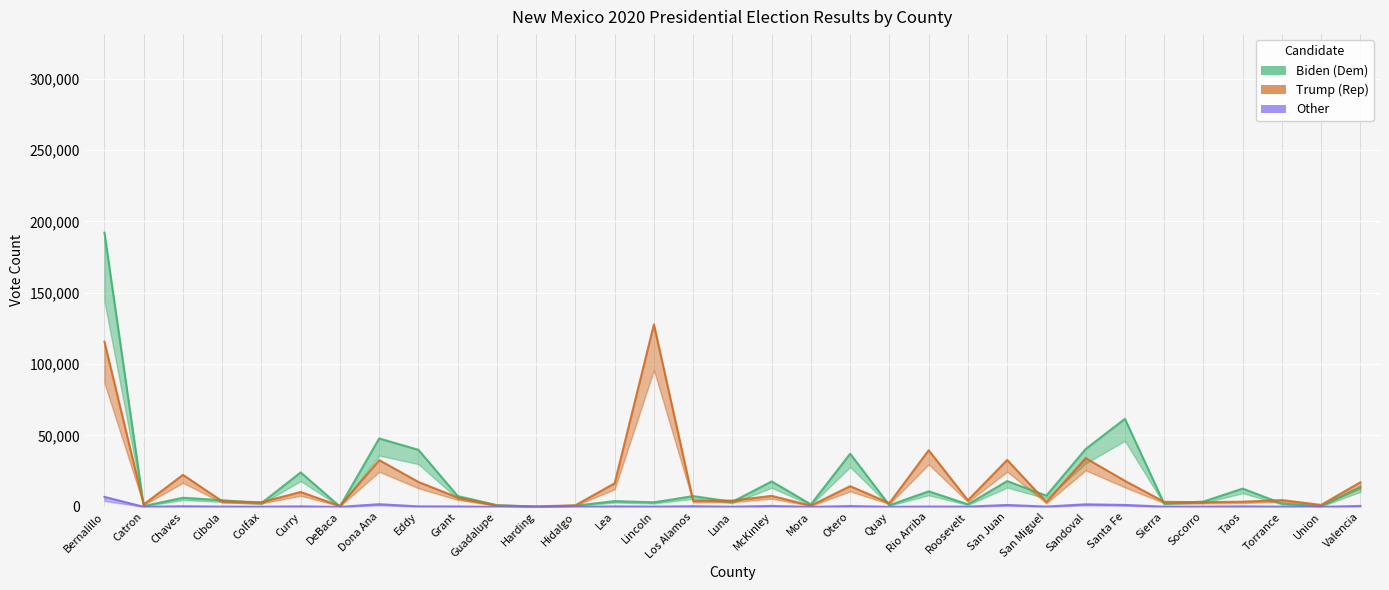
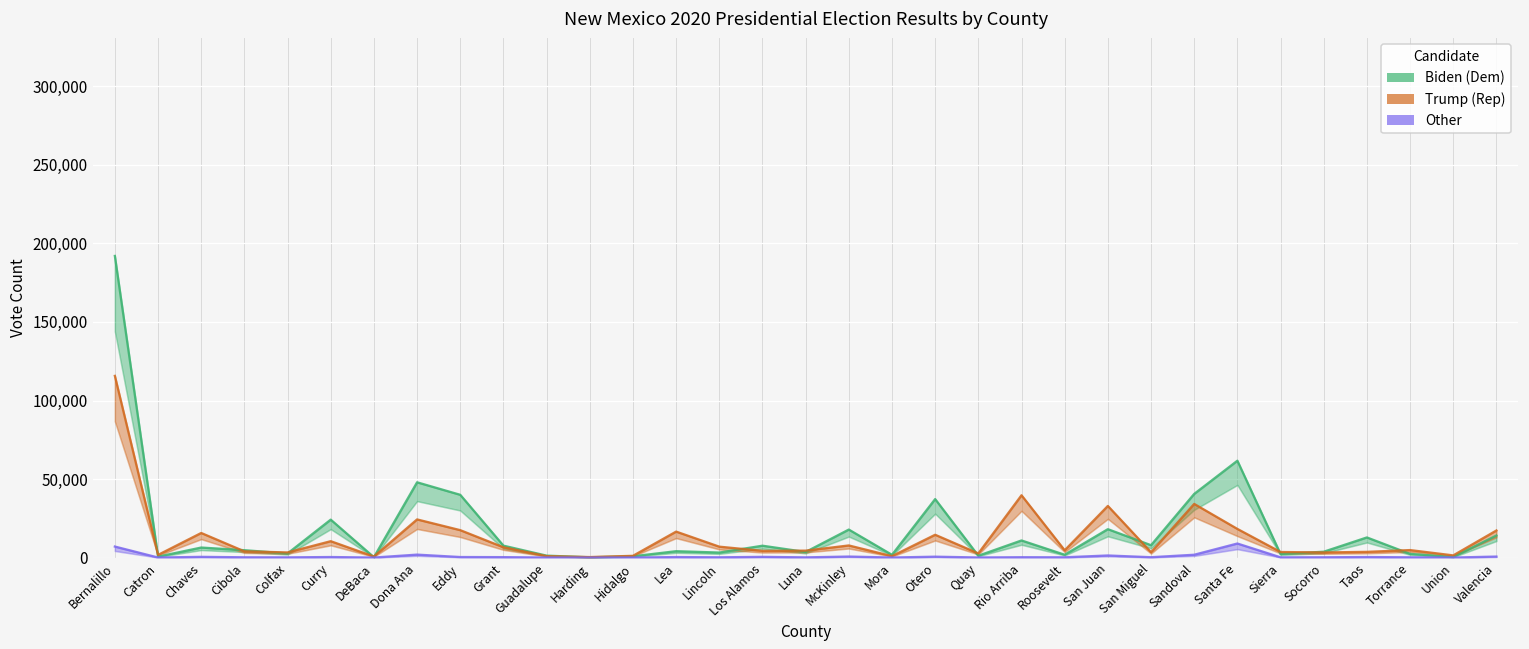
  {
    "Biden (Dem)": {
      "Bernalillo": "192,000",
      "Chaves": "6,000",
      "Curry": "24,000",
      "Dona Ana": "48,000",
      "Eddy": "40,000",
      "Lea": "4,000",
      "Lincoln": "3,000",
      "Los Alamos": "8,000",
      "McKinley": "18,000",
      "Otero": "37,000",
      "Rio Arriba": "11,000",
      "San Juan": "18,000",
      "San Miguel": "8,000",
      "Sandoval": "41,000",
      "Santa Fe": "62,000",
      "Taos": "13,000",
      "Torrance": "2,000",
      "Valencia": "14,000"
    },
    "Trump (Rep)": {
      "Bernalillo": "116,000",
-     "Chaves": "22,000",
+     "Chaves": "16,000",
      "Curry": "10,000",
-     "Dona Ana": "33,000",
+     "Dona Ana": "24,000",
      "Eddy": "17,000",
      "Lea": "17,000",
-     "Lincoln": "128,000",
+     "Lincoln": "7,000",
      "Los Alamos": "4,000",
      "McKinley": "8,000",
      "Otero": "15,000",
      "Rio Arriba": "40,000",
      "Roosevelt": "5,000",
      "San Juan": "33,000",
      "San Miguel": "3,000",
      "Sandoval": "34,000",
      "Santa Fe": "18,000",
      "Taos": "4,000",
      "Torrance": "5,000",
      "Valencia": "17,000"
    },
    "Other": {
      "Bernalillo": "7,000",
      "Chaves": "0",
      "Cibola": "0",
      "Colfax": "0",
      "Curry": "0",
      "Dona Ana": "2,000",
      "Eddy": "0",
      "Grant": "0",
      "Lea": "0",
      "Lincoln": "0",
      "Los Alamos": "0",
      "Luna": "0",
      "McKinley": "1,000",
      "Otero": "1,000",
      "Rio Arriba": "0",
      "San Juan": "1,000",
      "San Miguel": "0",
      "Sandoval": "2,000",
-     "Santa Fe": "1,000",
+     "Santa Fe": "9,000",
      "Sierra": "0",
      "Socorro": "0",
      "Taos": "0",
      "Torrance": "0",
      "Valencia": "1,000"
    }
  }
